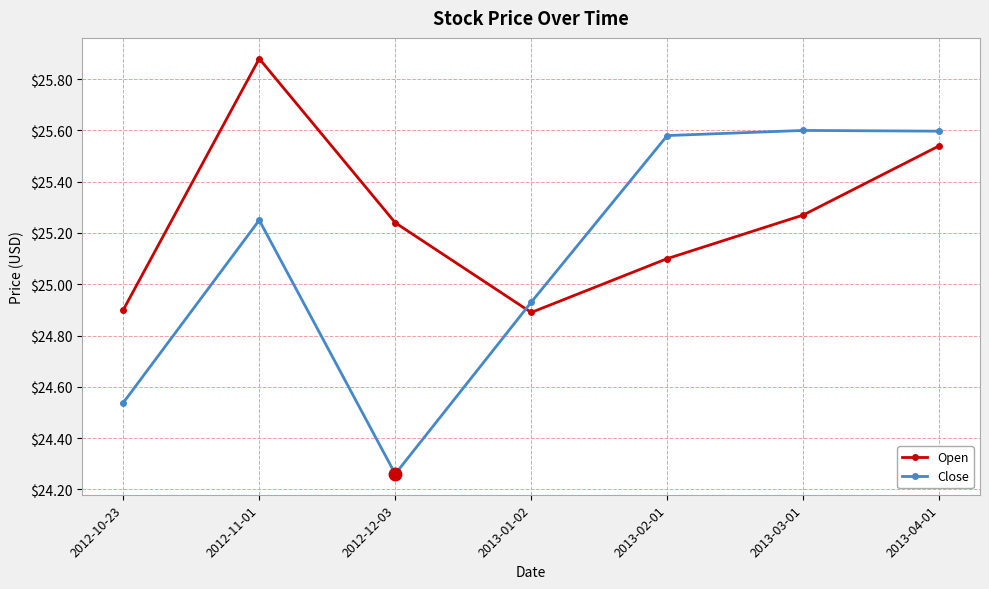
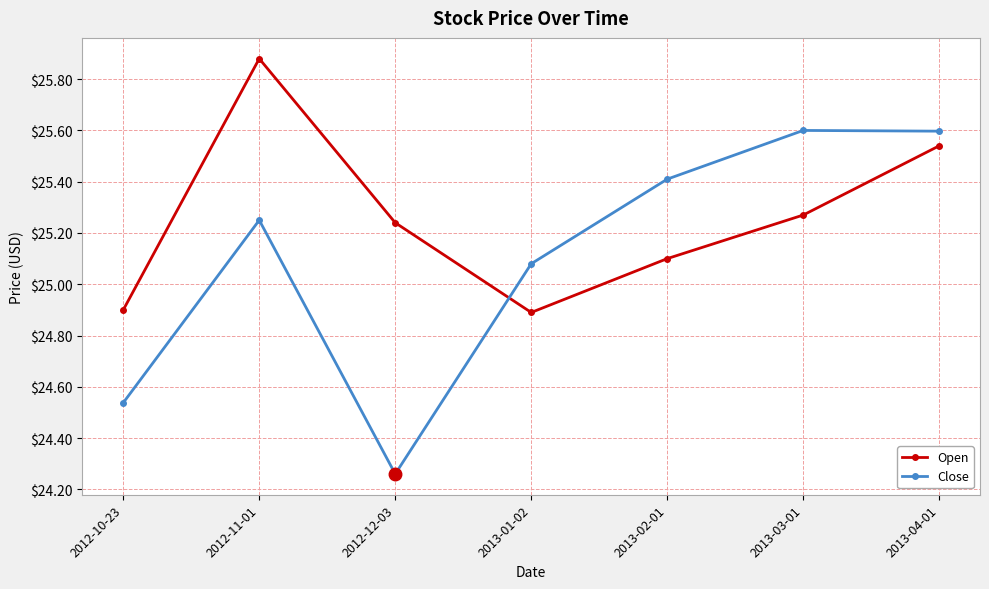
  {
    "Close": {
      "2012-10-23": "$24.54",
      "2012-11-01": "$25.25",
-     "2013-01-02": "$24.93",
-     "2013-02-01": "$25.58",
+     "2013-01-02": "$25.08",
+     "2013-02-01": "$25.41",
      "2013-03-01": "$25.60",
      "2013-04-01": "$25.60"
    }
  }
